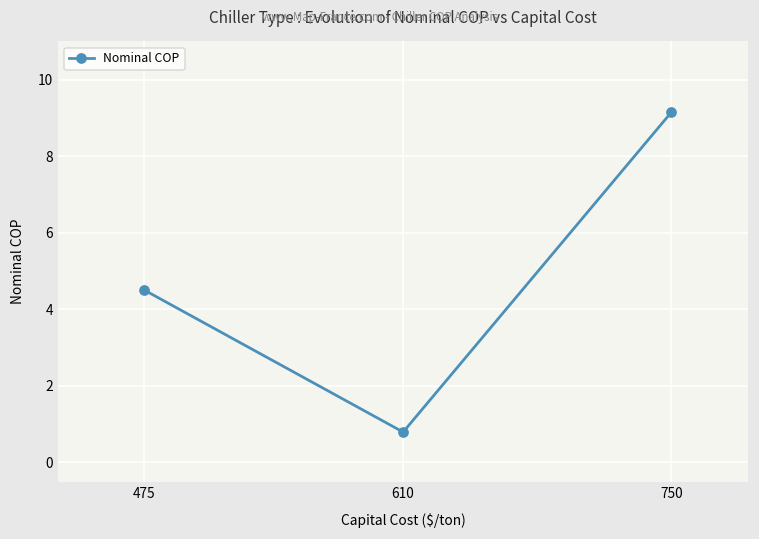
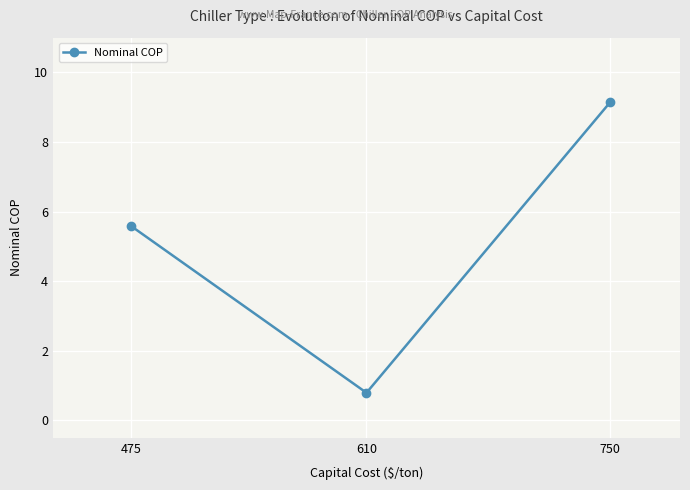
  {
-   "475": 4.5,
+   "475": 5.6,
    "610": 0.8,
    "750": 9.2
  }
